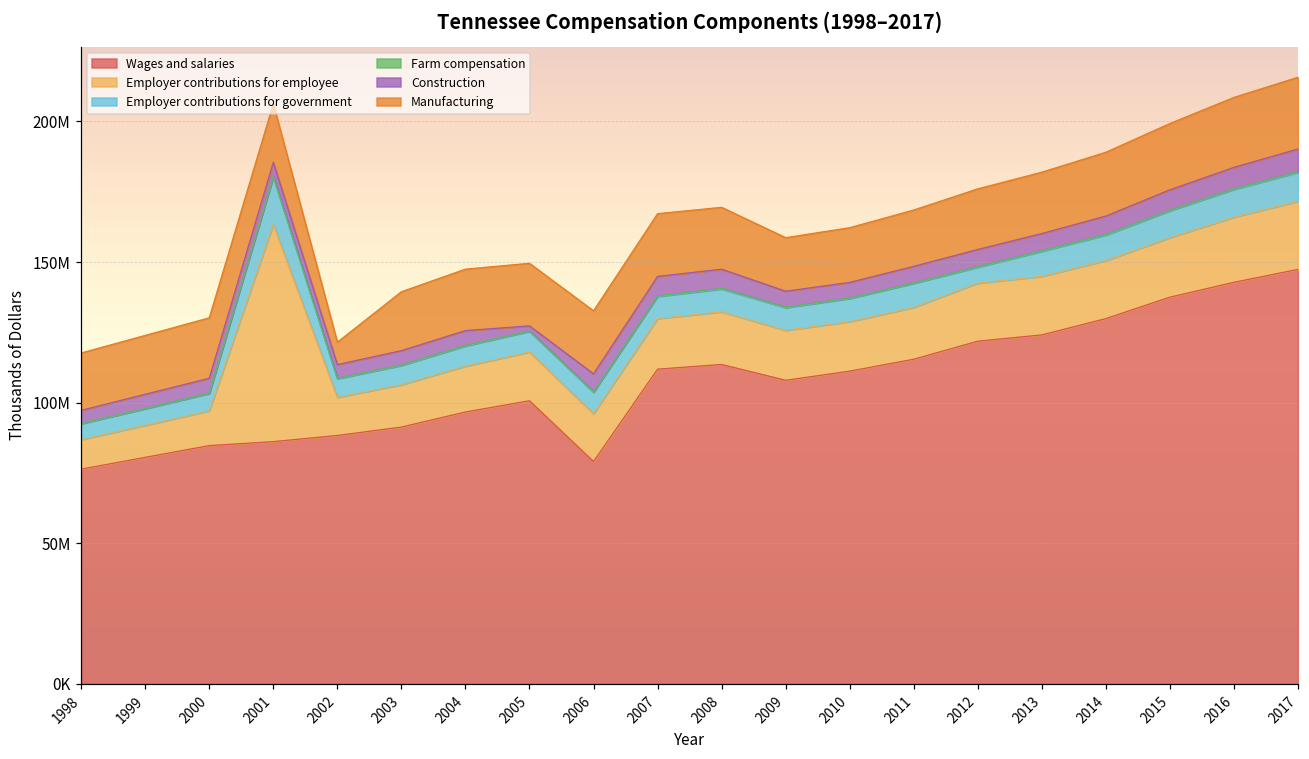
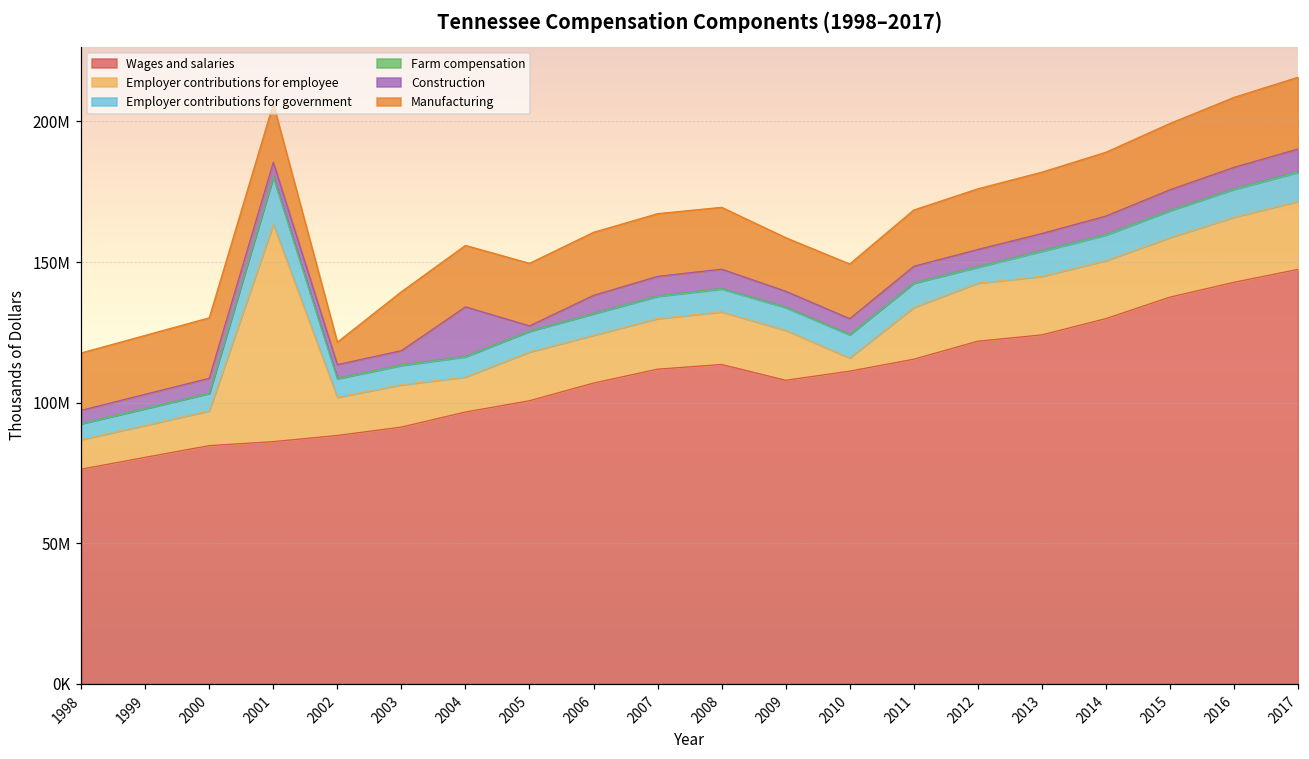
  {
    "Wages and salaries": {
      "1998": 76000000,
      "1999": 81000000,
      "2000": 85000000,
      "2001": 86000000,
      "2002": 88000000,
      "2003": 91000000,
      "2004": 97000000,
      "2005": 101000000,
-     "2006": 79000000,
+     "2006": 107000000,
      "2007": 112000000,
      "2008": 114000000,
      "2009": 108000000,
      "2010": 111000000,
      "2011": 115000000,
      "2012": 122000000,
      "2013": 124000000,
      "2014": 130000000,
      "2015": 138000000,
      "2016": 143000000,
      "2017": 147000000
    },
    "Employer contributions for employee": {
      "1998": 11000000,
      "1999": 11000000,
      "2000": 12000000,
      "2001": 77000000,
      "2002": 14000000,
      "2003": 15000000,
-     "2004": 16000000,
+     "2004": 12000000,
      "2005": 17000000,
      "2006": 17000000,
      "2007": 18000000,
      "2008": 19000000,
      "2009": 18000000,
-     "2010": 18000000,
+     "2010": 5000000,
      "2011": 18000000,
      "2012": 21000000,
      "2013": 21000000,
      "2014": 21000000,
      "2015": 21000000,
      "2016": 23000000,
      "2017": 24000000
    },
    "Construction": {
      "1998": 5000000,
      "1999": 5000000,
      "2000": 5000000,
      "2001": 5000000,
      "2002": 5000000,
      "2003": 5000000,
-     "2004": 5000000,
+     "2004": 18000000,
      "2005": 2000000,
      "2006": 6000000,
      "2007": 7000000,
      "2008": 7000000,
      "2009": 6000000,
      "2010": 6000000,
      "2011": 6000000,
      "2012": 6000000,
      "2013": 6000000,
      "2014": 7000000,
      "2015": 7000000,
      "2016": 8000000,
      "2017": 8000000
    },
    "Manufacturing": {
      "1998": 20000000,
      "1999": 21000000,
      "2000": 21000000,
      "2002": 8000000,
      "2003": 21000000,
      "2004": 22000000,
      "2005": 22000000,
      "2006": 22000000,
      "2007": 22000000,
      "2008": 22000000,
      "2009": 19000000,
      "2010": 19000000,
      "2011": 20000000,
      "2012": 22000000,
      "2013": 22000000,
      "2014": 23000000,
      "2015": 24000000,
      "2016": 25000000,
      "2017": 26000000
    }
  }
